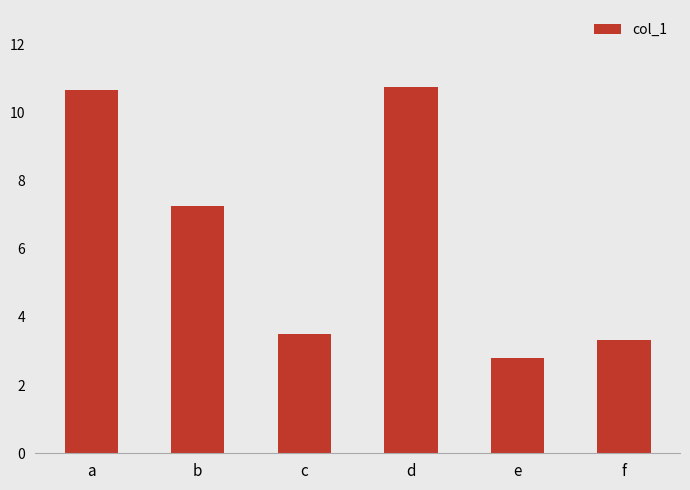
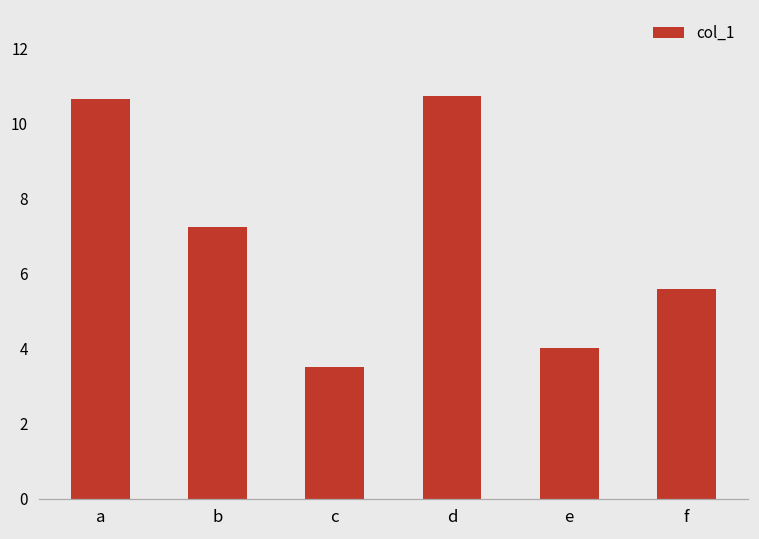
  {
    "a": 10.7,
    "b": 7.3,
    "c": 3.5,
    "d": 10.7,
-   "e": 2.8,
-   "f": 3.3
+   "e": 4.0,
+   "f": 5.6
  }
